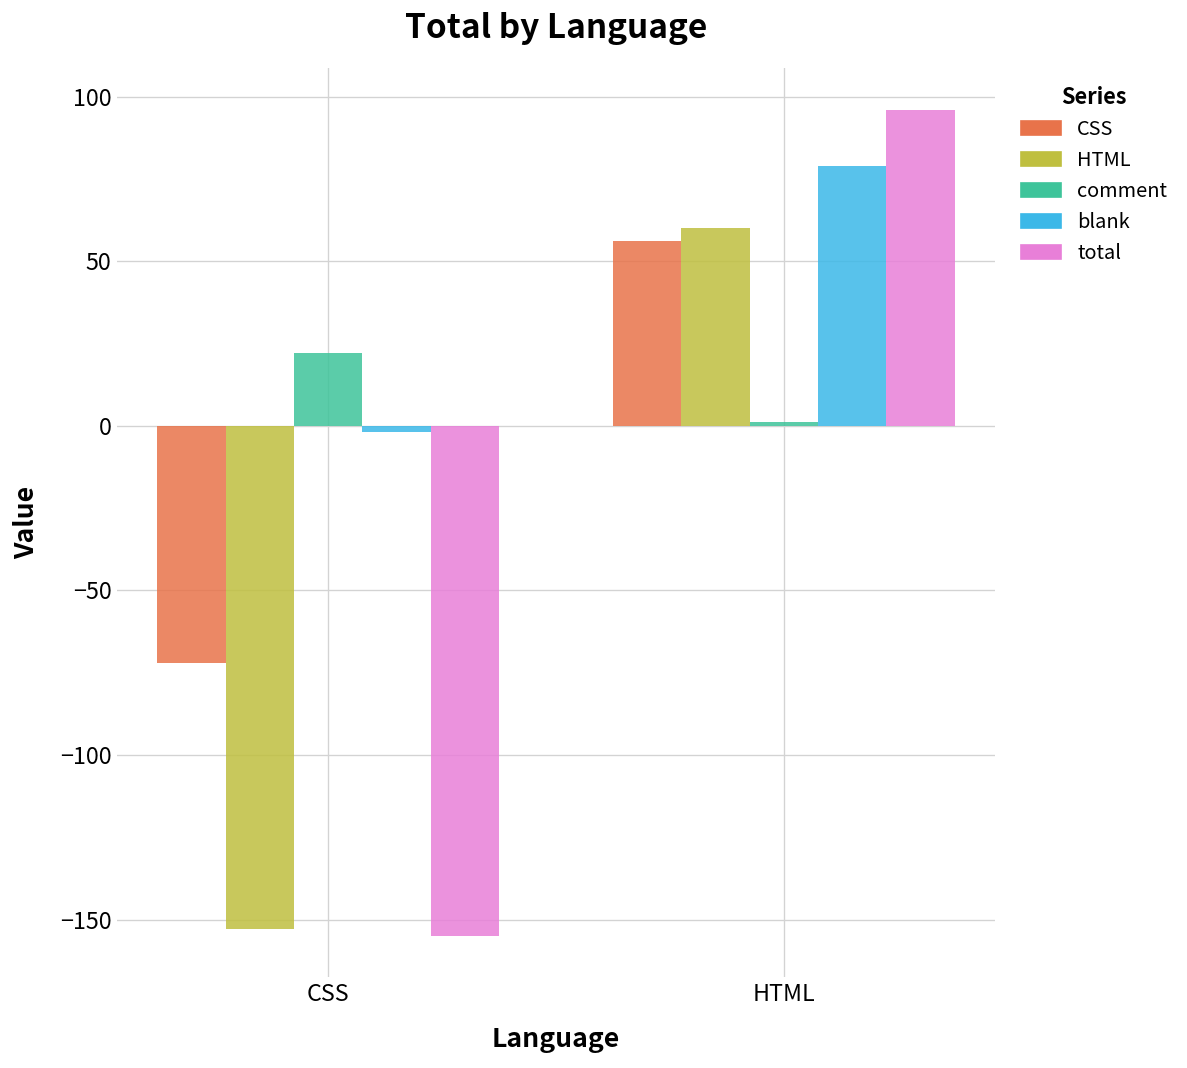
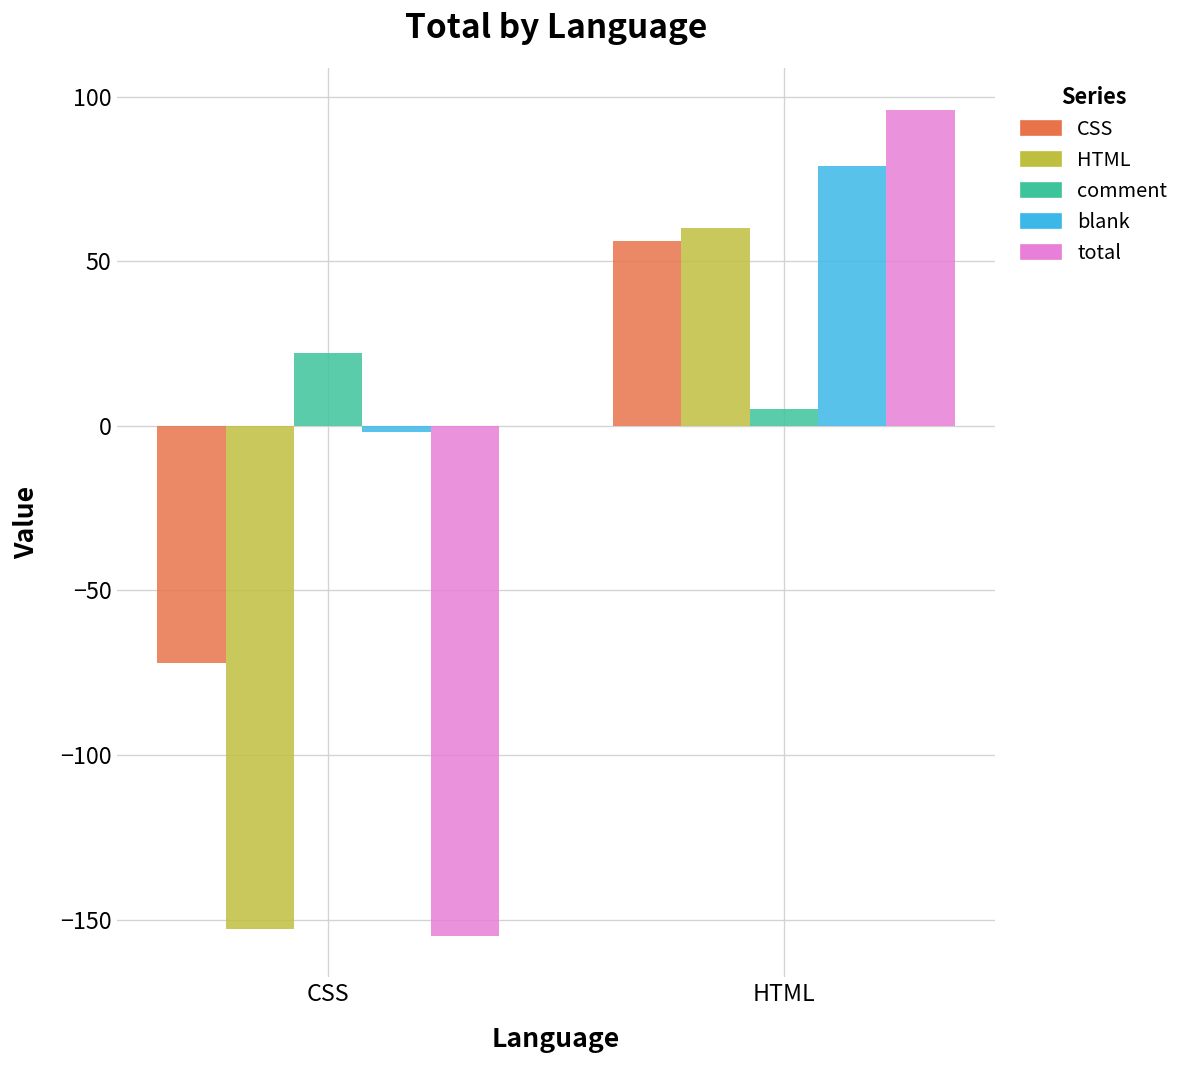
  {
    "CSS": {
      "CSS": -72,
      "HTML": 56
    },
    "HTML": {
      "CSS": -153,
      "HTML": 60
    },
    "comment": {
      "CSS": 22,
-     "HTML": 1
+     "HTML": 5
    },
    "blank": {
      "CSS": -2,
      "HTML": 79
    },
    "total": {
      "CSS": -155,
      "HTML": 96
    }
  }
